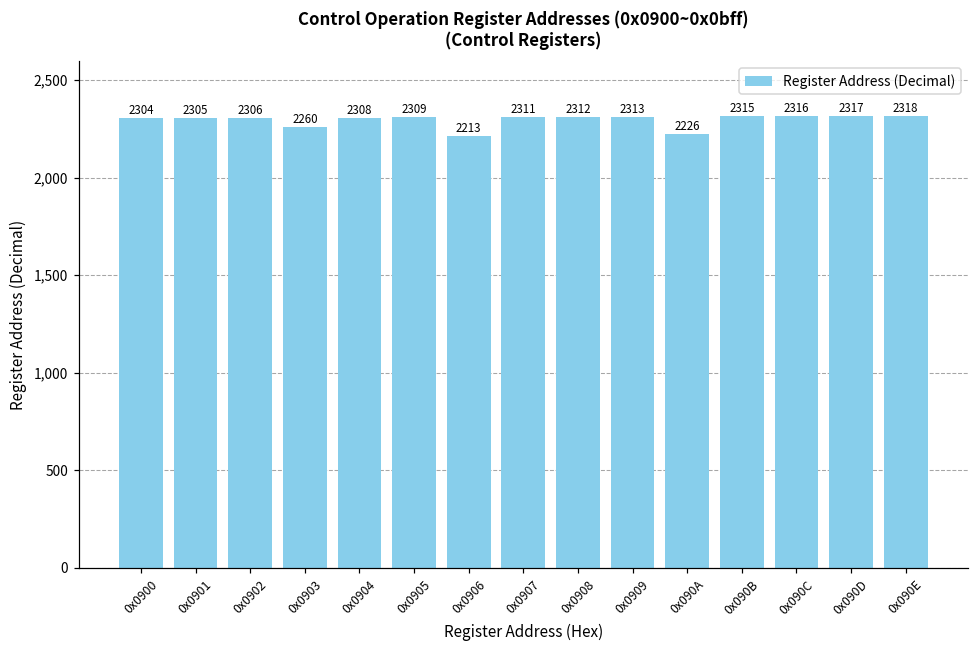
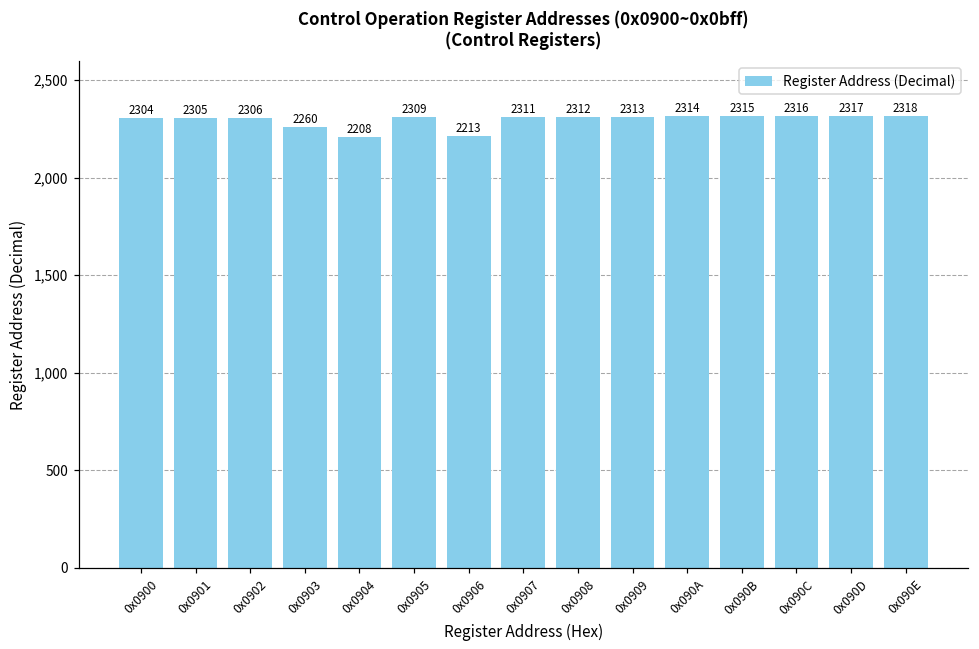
  {
    "0x0900": 2304,
    "0x0901": 2305,
    "0x0902": 2306,
    "0x0903": 2260,
-   "0x0904": 2308,
+   "0x0904": 2208,
    "0x0905": 2309,
    "0x0906": 2213,
    "0x0907": 2311,
    "0x0908": 2312,
    "0x0909": 2313,
-   "0x090A": 2226,
+   "0x090A": 2314,
    "0x090B": 2315,
    "0x090C": 2316,
    "0x090D": 2317,
    "0x090E": 2318
  }
